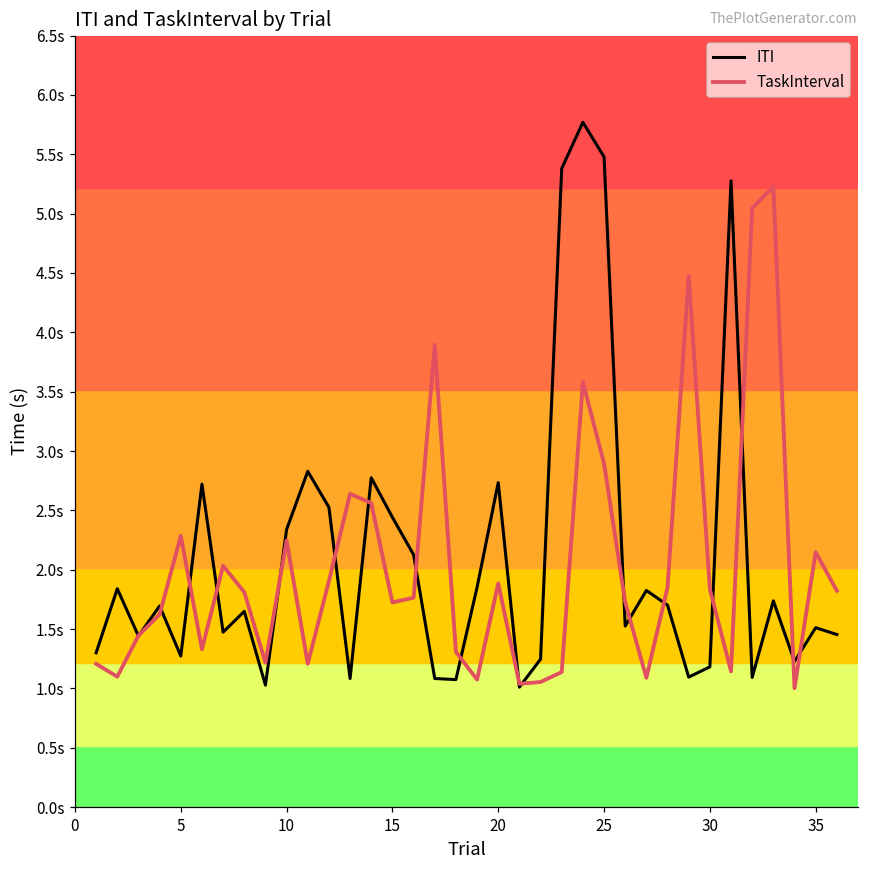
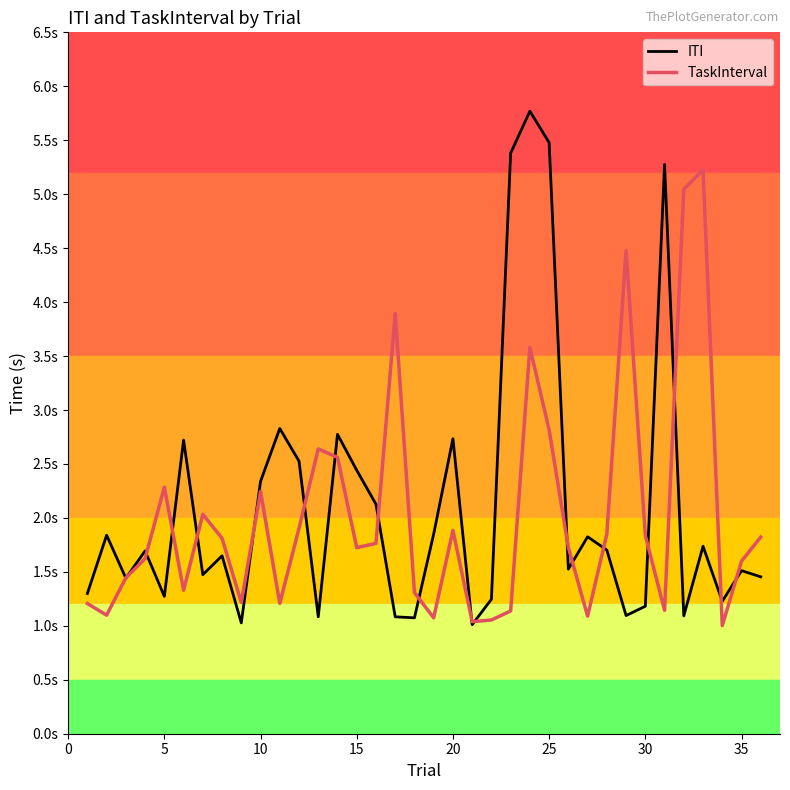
  {
    "ITI": {
      "5": "1.27s",
      "10": "2.34s",
      "15": "2.44s",
      "20": "2.73s",
      "25": "5.48s",
      "30": "1.18s",
      "35": "1.51s"
    },
    "TaskInterval": {
      "5": "2.28s",
      "10": "2.25s",
      "15": "1.72s",
      "20": "1.88s",
-     "25": "2.90s",
+     "25": "2.82s",
      "30": "1.84s",
-     "35": "2.15s"
+     "35": "1.60s"
    }
  }
